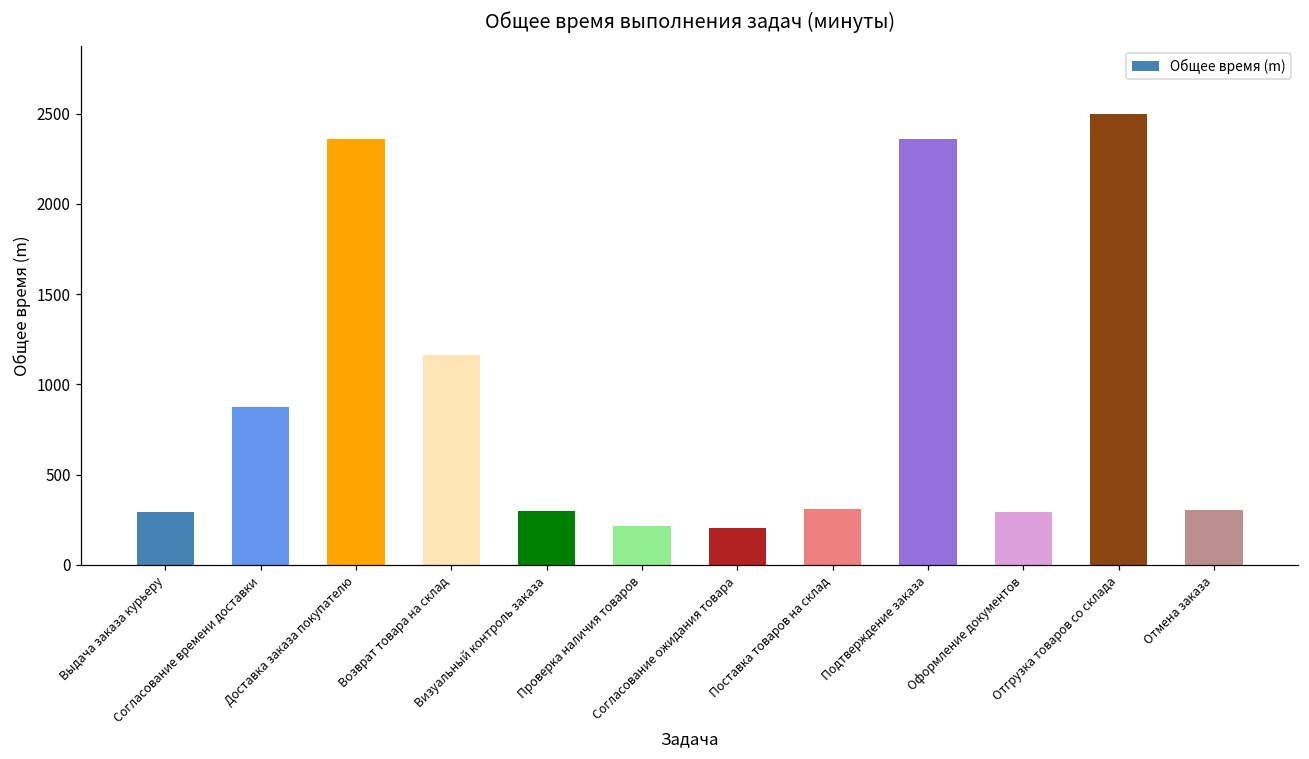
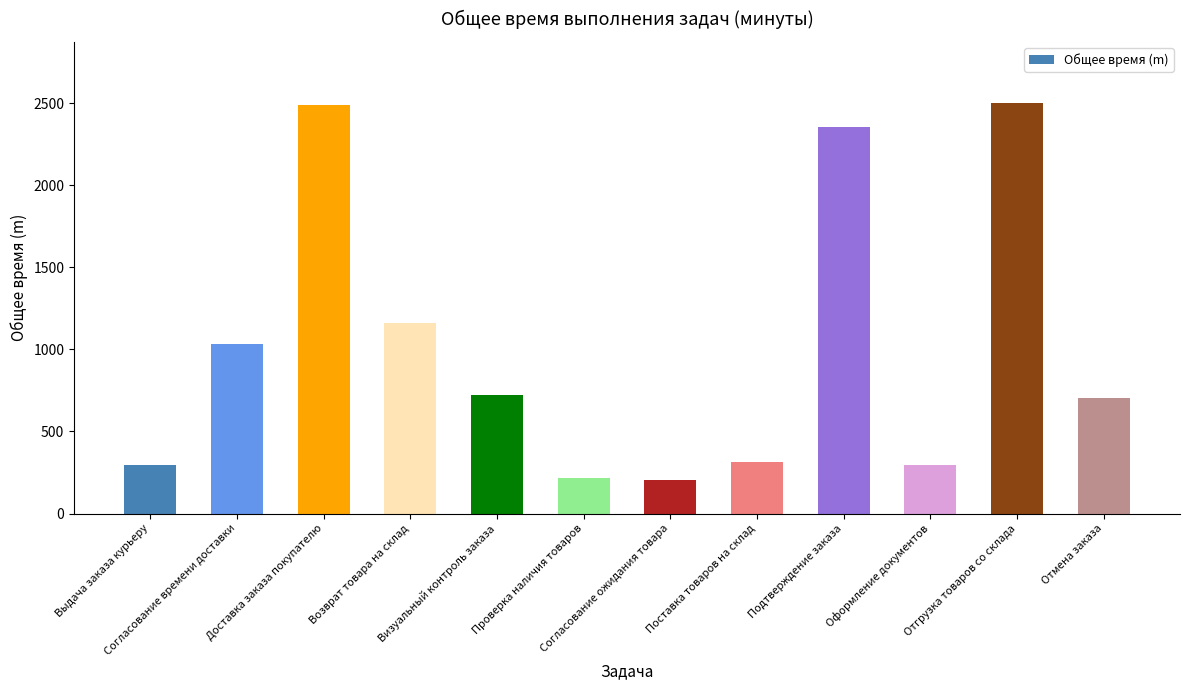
  {
    "Выдача заказа курьеру": 290,
-   "Согласование времени доставки": 880,
-   "Доставка заказа покупателю": 2360,
+   "Согласование времени доставки": 1040,
+   "Доставка заказа покупателю": 2490,
    "Возврат товара на склад": 1160,
-   "Визуальный контроль заказа": 300,
+   "Визуальный контроль заказа": 720,
    "Проверка наличия товаров": 210,
    "Согласование ожидания товара": 210,
    "Поставка товаров на склад": 310,
    "Подтверждение заказа": 2360,
    "Оформление документов": 290,
    "Отгрузка товаров со склада": 2500,
-   "Отмена заказа": 310
+   "Отмена заказа": 700
  }
